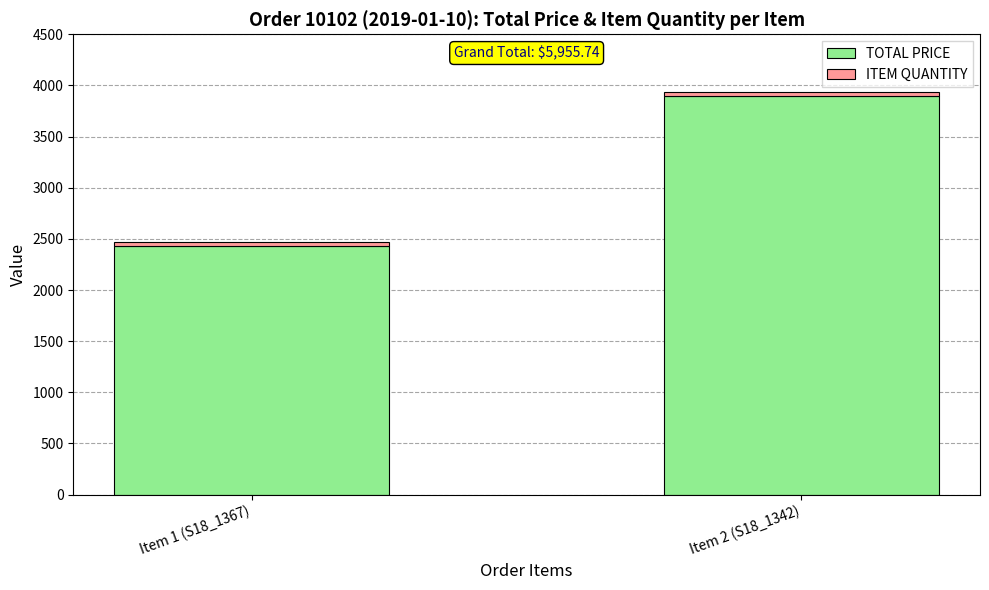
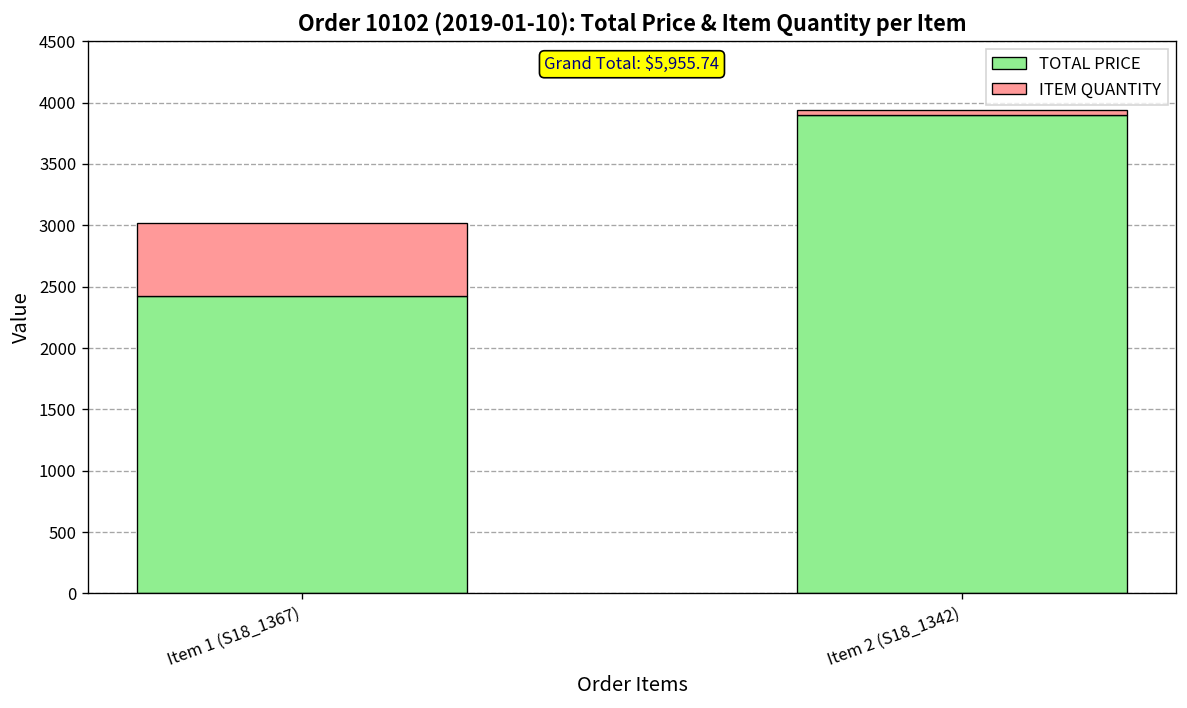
  {
    "TOTAL PRICE": {
      "Item 1 (S18_1367)": 2430,
      "Item 2 (S18_1342)": 3900
    },
    "ITEM QUANTITY": {
-     "Item 1 (S18_1367)": 40,
+     "Item 1 (S18_1367)": 590,
      "Item 2 (S18_1342)": 40
    }
  }
